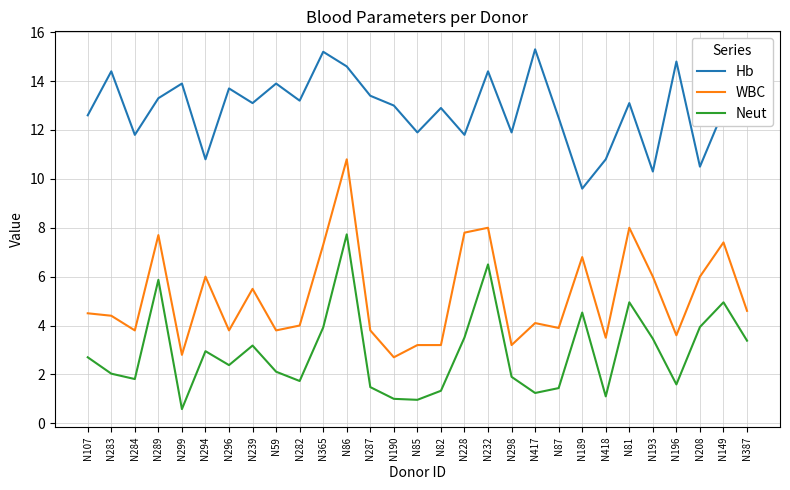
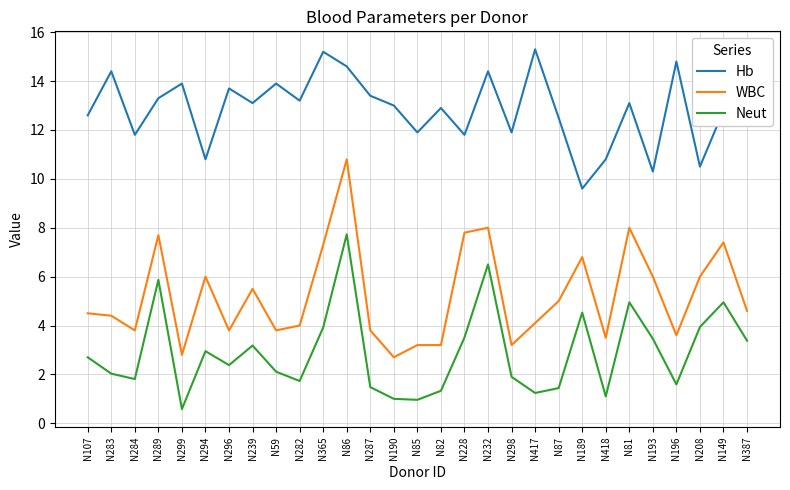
  {
    "Hb": {
      "N107": 12.6,
      "N283": 14.4,
      "N284": 11.8,
      "N289": 13.3,
      "N299": 13.9,
      "N294": 10.8,
      "N296": 13.7,
      "N239": 13.1,
      "N59": 13.9,
      "N282": 13.2,
      "N365": 15.2,
      "N86": 14.6,
      "N287": 13.4,
      "N190": 13.0,
      "N85": 11.9,
      "N82": 12.9,
      "N228": 11.8,
      "N232": 14.4,
      "N298": 11.9,
      "N417": 15.3,
      "N87": 12.5,
      "N189": 9.6,
      "N418": 10.8,
      "N81": 13.1,
      "N193": 10.3,
      "N196": 14.8,
      "N208": 10.5
    },
    "WBC": {
      "N107": 4.5,
      "N283": 4.4,
      "N284": 3.8,
      "N289": 7.7,
      "N299": 2.8,
      "N294": 6.0,
      "N296": 3.8,
      "N239": 5.5,
      "N59": 3.8,
      "N282": 4.0,
      "N365": 7.3,
      "N86": 10.8,
      "N287": 3.8,
      "N190": 2.7,
      "N85": 3.2,
      "N82": 3.2,
      "N228": 7.8,
      "N232": 8.0,
      "N298": 3.2,
      "N417": 4.1,
-     "N87": 3.9,
+     "N87": 5.0,
      "N189": 6.8,
      "N418": 3.5,
      "N81": 8.0,
      "N193": 6.0,
      "N196": 3.6,
      "N208": 6.0,
      "N149": 7.4,
      "N387": 4.6
    },
    "Neut": {
      "N107": 2.7,
      "N283": 2.0,
      "N284": 1.8,
      "N289": 5.9,
      "N299": 0.6,
      "N294": 3.0,
      "N296": 2.4,
      "N239": 3.2,
      "N59": 2.1,
      "N282": 1.7,
      "N365": 3.9,
      "N86": 7.7,
      "N287": 1.5,
      "N190": 1.0,
      "N85": 1.0,
      "N82": 1.3,
      "N228": 3.5,
      "N232": 6.5,
      "N298": 1.9,
      "N417": 1.2,
      "N87": 1.4,
      "N189": 4.5,
      "N418": 1.1,
      "N81": 5.0,
      "N193": 3.5,
      "N196": 1.6,
      "N208": 3.9,
      "N149": 5.0,
      "N387": 3.4
    }
  }
